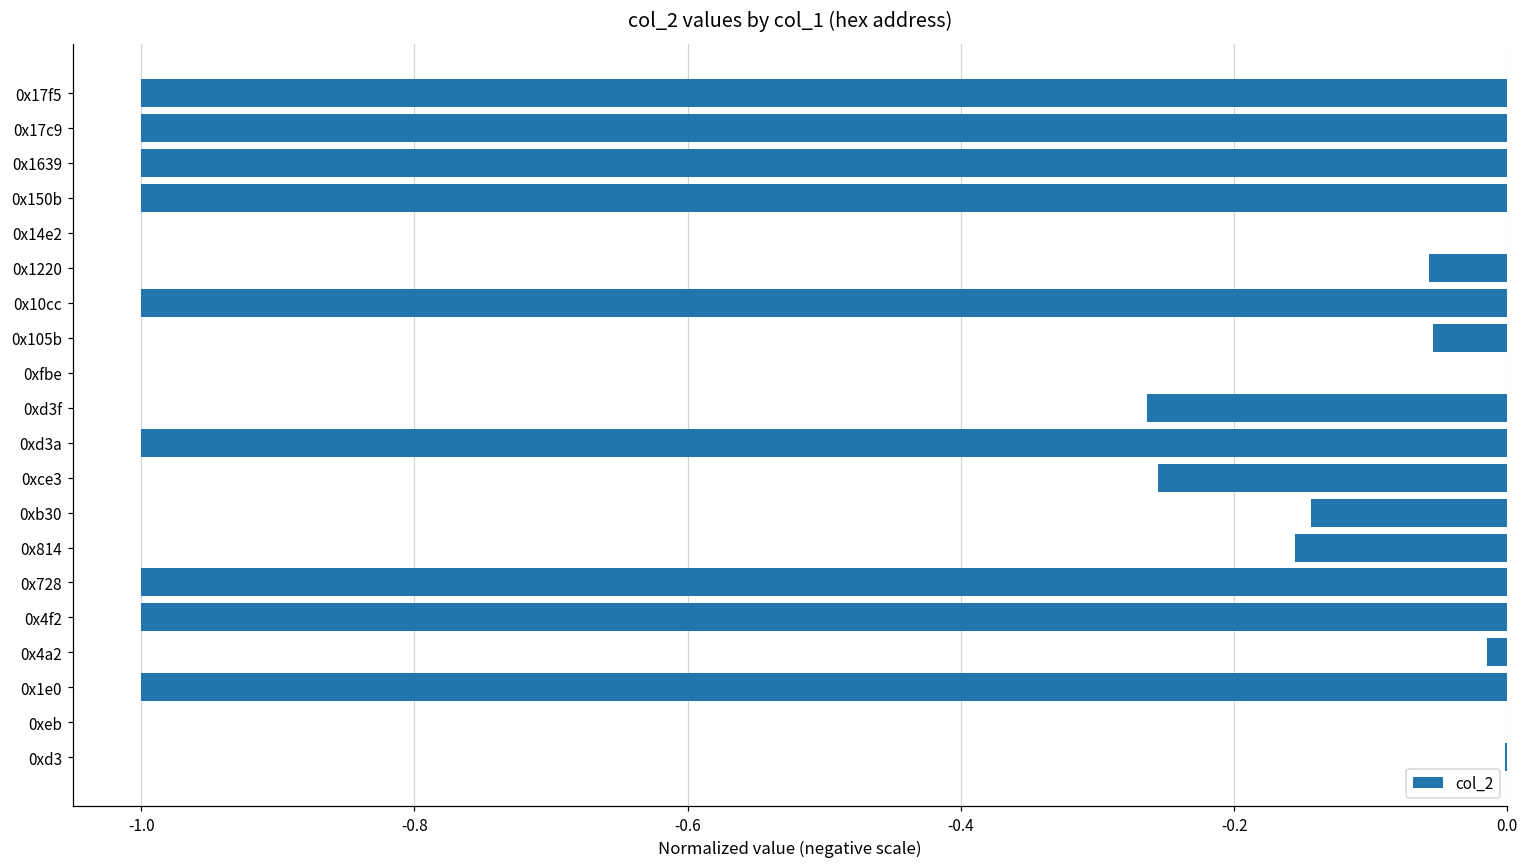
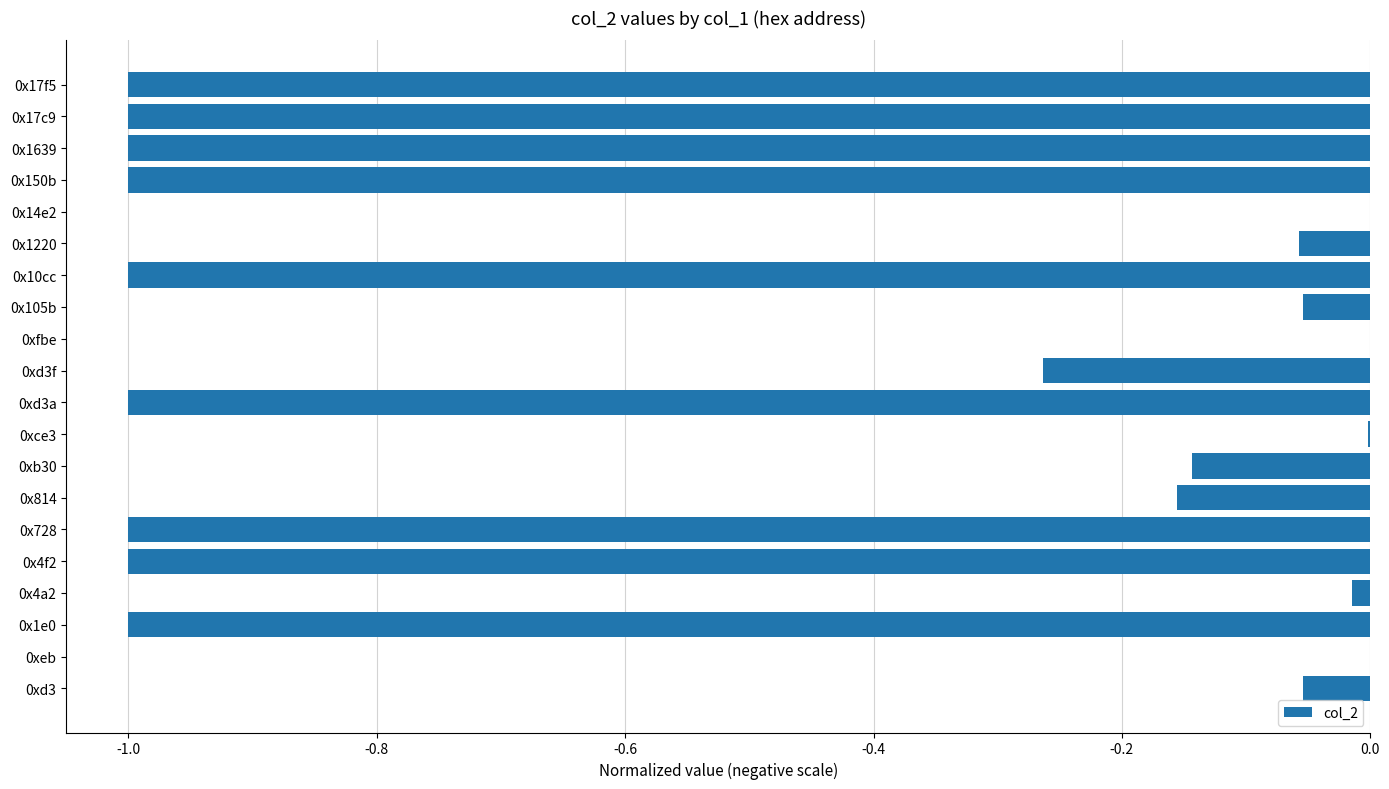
  {
    "0x17f5": -1.000,
    "0x17c9": -1.000,
    "0x1639": -1.000,
    "0x150b": -1.000,
    "0x1220": -0.057,
    "0x10cc": -1.000,
    "0x105b": -0.054,
    "0xd3f": -0.264,
    "0xd3a": -1.000,
-   "0xce3": -0.256,
+   "0xce3": -0.002,
    "0xb30": -0.144,
    "0x814": -0.156,
    "0x728": -1.000,
    "0x4f2": -1.000,
    "0x4a2": -0.015,
    "0x1e0": -1.000,
-   "0xd3": -0.002
+   "0xd3": -0.054
  }
